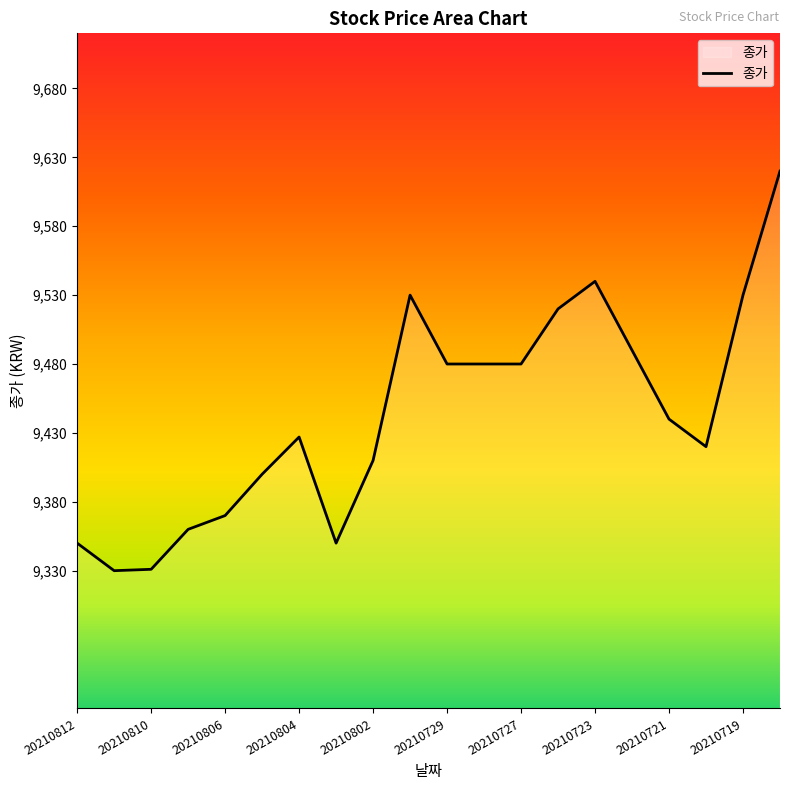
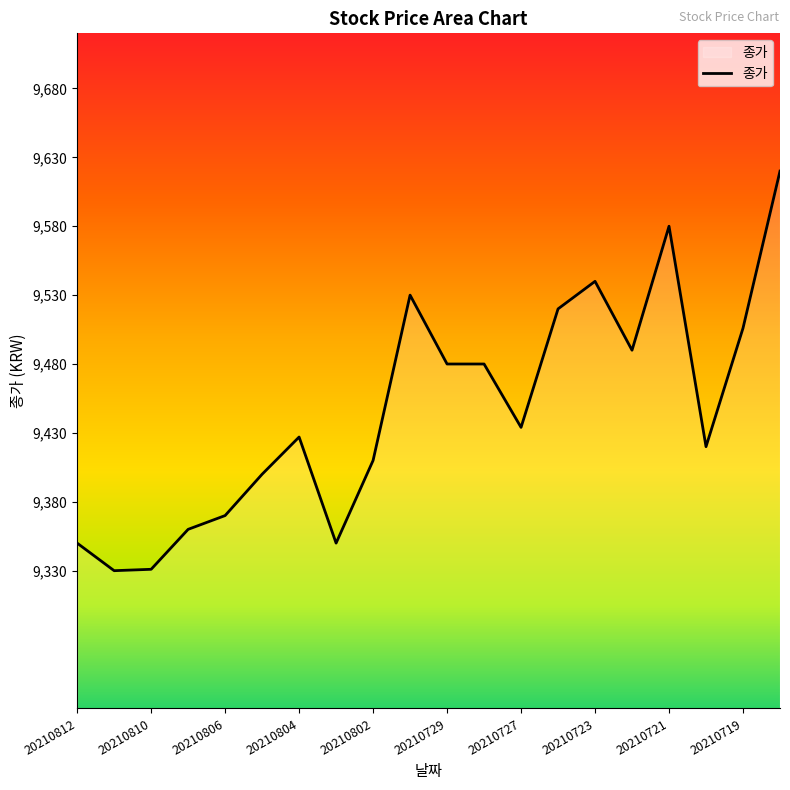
  {
    "20210812": "9,350",
    "20210810": "9,331",
    "20210806": "9,370",
    "20210804": "9,427",
    "20210802": "9,410",
    "20210729": "9,480",
-   "20210727": "9,480",
+   "20210727": "9,434",
    "20210723": "9,540",
-   "20210721": "9,440",
-   "20210719": "9,530"
+   "20210721": "9,580",
+   "20210719": "9,506"
  }
